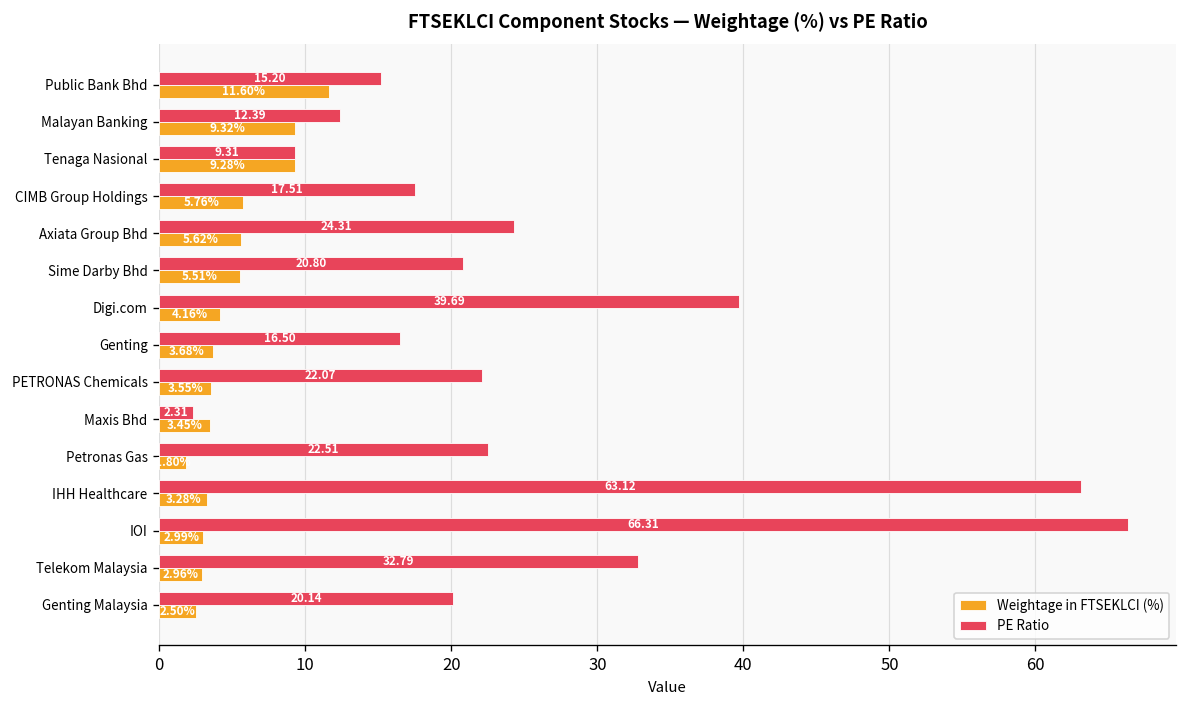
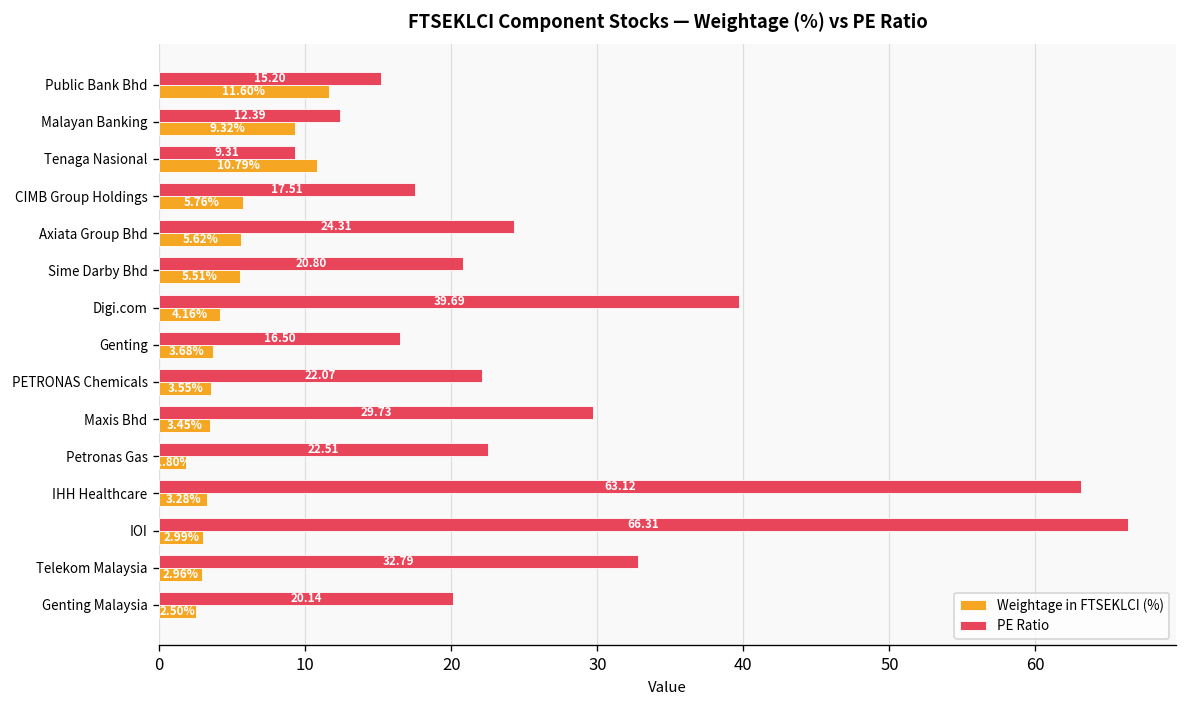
  {
    "Weightage in FTSEKLCI (%)": {
      "Public Bank Bhd": "11.60%",
      "Malayan Banking": "9.32%",
-     "Tenaga Nasional": "9.28%",
+     "Tenaga Nasional": "10.79%",
      "CIMB Group Holdings": "5.76%",
      "Axiata Group Bhd": "5.62%",
      "Sime Darby Bhd": "5.51%",
      "Digi.com": "4.16%",
      "Genting": "3.68%",
      "PETRONAS Chemicals": "3.55%",
      "Maxis Bhd": "3.45%",
      "Petronas Gas": "1.80%",
      "IHH Healthcare": "3.28%",
      "IOI": "2.99%",
      "Telekom Malaysia": "2.96%",
      "Genting Malaysia": "2.50%"
    },
    "PE Ratio": {
      "Public Bank Bhd": "15.20",
      "Malayan Banking": "12.39",
      "Tenaga Nasional": "9.31",
      "CIMB Group Holdings": "17.51",
      "Axiata Group Bhd": "24.31",
      "Sime Darby Bhd": "20.80",
      "Digi.com": "39.69",
      "Genting": "16.50",
      "PETRONAS Chemicals": "22.07",
-     "Maxis Bhd": "2.31",
+     "Maxis Bhd": "29.73",
      "Petronas Gas": "22.51",
      "IHH Healthcare": "63.12",
      "IOI": "66.31",
      "Telekom Malaysia": "32.79",
      "Genting Malaysia": "20.14"
    }
  }
